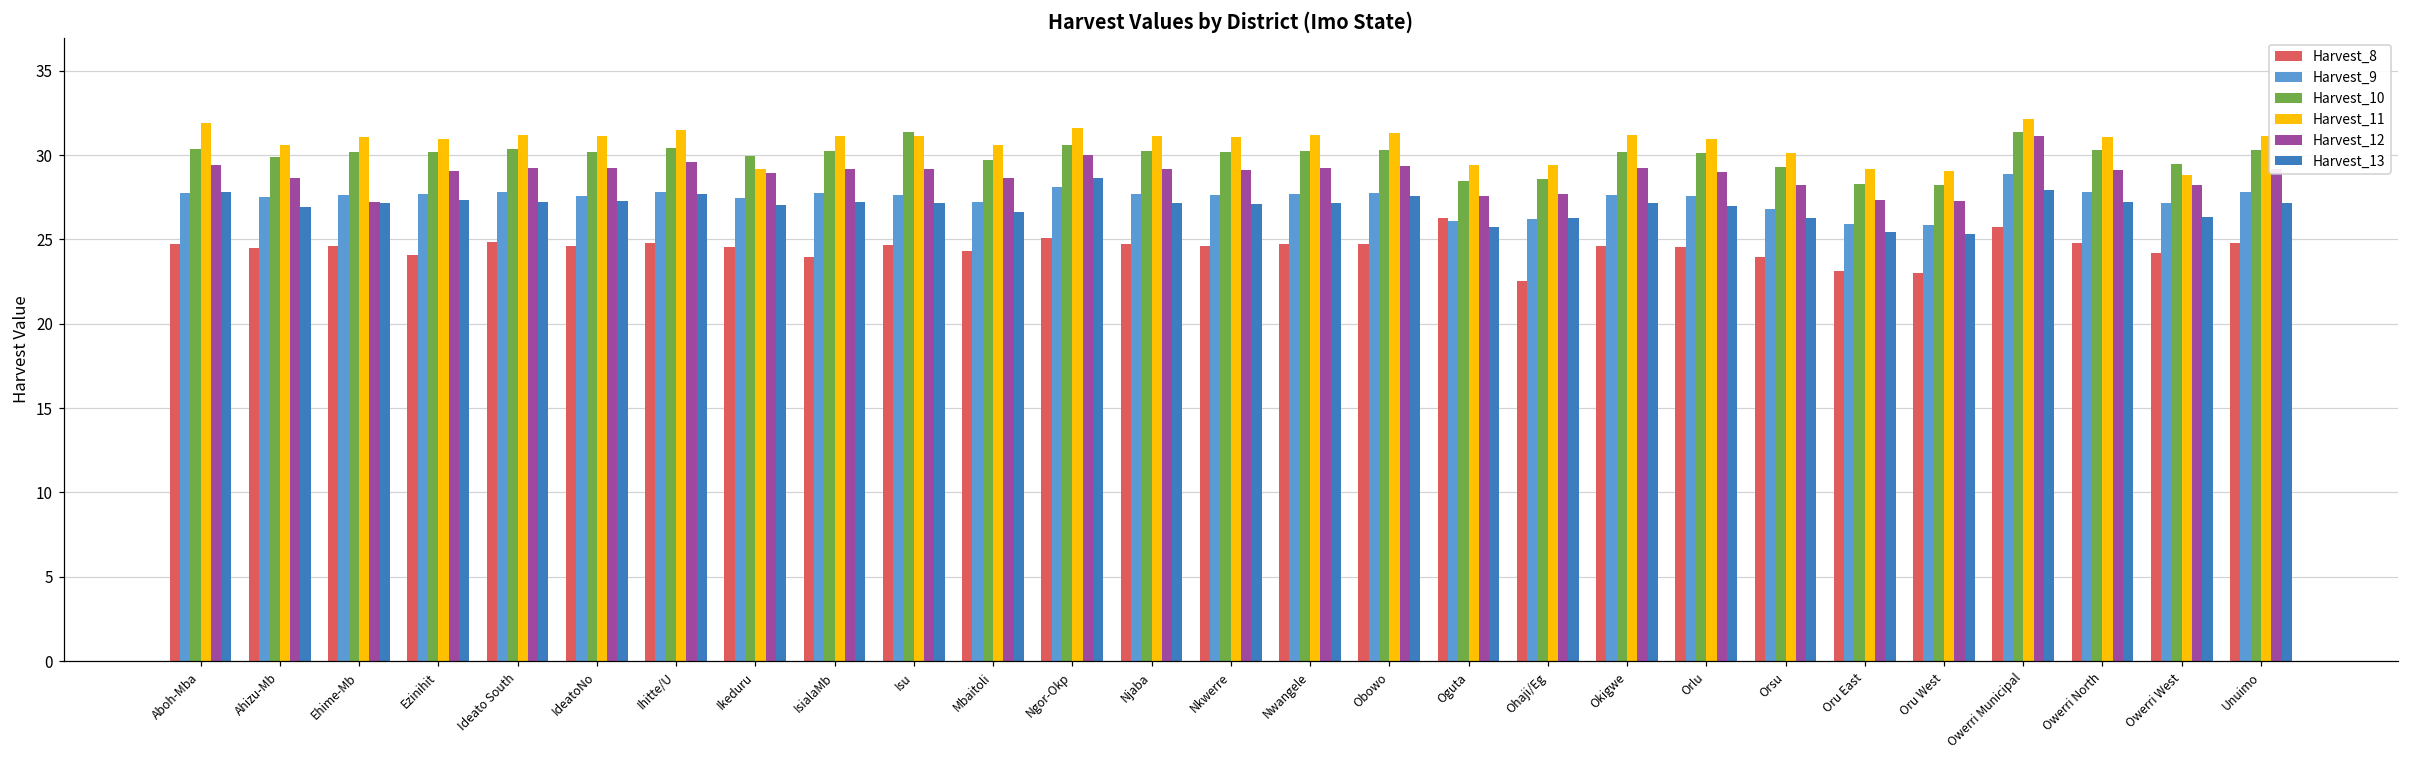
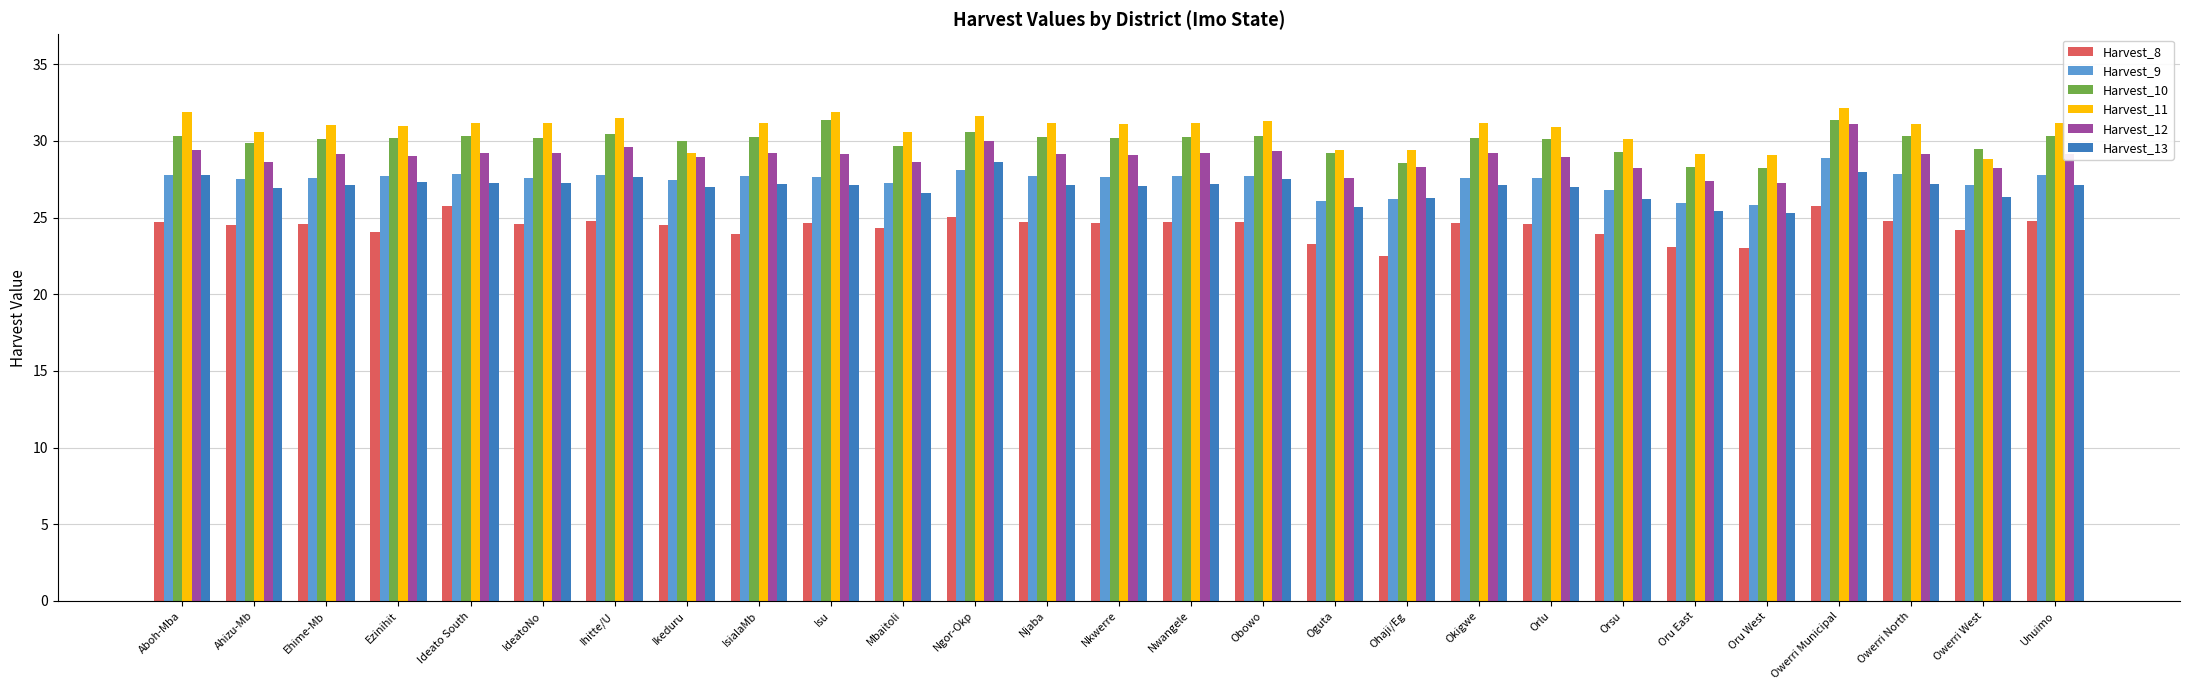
  {
    "Harvest_8": {
      "Aboh-Mba": 24.7,
      "Ahizu-Mb": 24.5,
      "Ehime-Mb": 24.6,
      "Ezinihit": 24.1,
-     "Ideato South": 24.8,
+     "Ideato South": 25.8,
      "IdeatoNo": 24.6,
      "Ihitte/U": 24.8,
      "Ikeduru": 24.5,
      "IsialaMb": 23.9,
      "Isu": 24.7,
      "Mbaitoli": 24.3,
      "Ngor-Okp": 25.1,
      "Njaba": 24.7,
      "Nkwerre": 24.6,
      "Nwangele": 24.7,
      "Obowo": 24.7,
-     "Oguta": 26.3,
+     "Oguta": 23.3,
      "Ohaji/Eg": 22.5,
      "Okigwe": 24.6,
      "Orlu": 24.6,
      "Orsu": 23.9,
      "Oru East": 23.1,
      "Oru West": 23.0,
      "Owerri Municipal": 25.8,
      "Owerri North": 24.8,
      "Owerri West": 24.2,
      "Unuimo": 24.8
    },
    "Harvest_10": {
      "Aboh-Mba": 30.3,
      "Ahizu-Mb": 29.9,
      "Ehime-Mb": 30.2,
      "Ezinihit": 30.2,
      "Ideato South": 30.4,
      "IdeatoNo": 30.2,
      "Ihitte/U": 30.4,
      "Ikeduru": 30.0,
      "IsialaMb": 30.2,
      "Isu": 31.4,
      "Mbaitoli": 29.7,
      "Ngor-Okp": 30.6,
      "Njaba": 30.3,
      "Nkwerre": 30.2,
      "Nwangele": 30.2,
      "Obowo": 30.3,
-     "Oguta": 28.5,
+     "Oguta": 29.2,
      "Ohaji/Eg": 28.6,
      "Okigwe": 30.2,
      "Orlu": 30.1,
      "Orsu": 29.3,
      "Oru East": 28.3,
      "Oru West": 28.2,
      "Owerri Municipal": 31.4,
      "Owerri North": 30.3,
      "Owerri West": 29.5,
      "Unuimo": 30.3
    },
    "Harvest_11": {
      "Aboh-Mba": 31.9,
      "Ahizu-Mb": 30.6,
      "Ehime-Mb": 31.1,
      "Ezinihit": 31.0,
      "Ideato South": 31.2,
      "IdeatoNo": 31.1,
      "Ihitte/U": 31.5,
      "Ikeduru": 29.2,
      "IsialaMb": 31.1,
-     "Isu": 31.1,
+     "Isu": 31.9,
      "Mbaitoli": 30.6,
      "Ngor-Okp": 31.6,
      "Njaba": 31.1,
      "Nkwerre": 31.1,
      "Nwangele": 31.2,
      "Obowo": 31.3,
      "Oguta": 29.4,
      "Ohaji/Eg": 29.4,
      "Okigwe": 31.2,
      "Orlu": 30.9,
      "Orsu": 30.1,
      "Oru East": 29.2,
      "Oru West": 29.1,
      "Owerri Municipal": 32.1,
      "Owerri North": 31.1,
      "Owerri West": 28.8,
      "Unuimo": 31.1
    },
    "Harvest_12": {
      "Aboh-Mba": 29.4,
      "Ahizu-Mb": 28.7,
-     "Ehime-Mb": 27.2,
+     "Ehime-Mb": 29.1,
      "Ezinihit": 29.0,
      "Ideato South": 29.2,
      "IdeatoNo": 29.2,
      "Ihitte/U": 29.6,
      "Ikeduru": 28.9,
      "IsialaMb": 29.2,
      "Isu": 29.2,
      "Mbaitoli": 28.7,
      "Ngor-Okp": 30.0,
      "Njaba": 29.2,
      "Nkwerre": 29.1,
      "Nwangele": 29.2,
      "Obowo": 29.4,
      "Oguta": 27.6,
-     "Ohaji/Eg": 27.7,
+     "Ohaji/Eg": 28.3,
      "Okigwe": 29.2,
      "Orlu": 29.0,
      "Orsu": 28.2,
      "Oru East": 27.4,
      "Oru West": 27.3,
      "Owerri Municipal": 31.1,
      "Owerri North": 29.1,
      "Owerri West": 28.2
    }
  }
